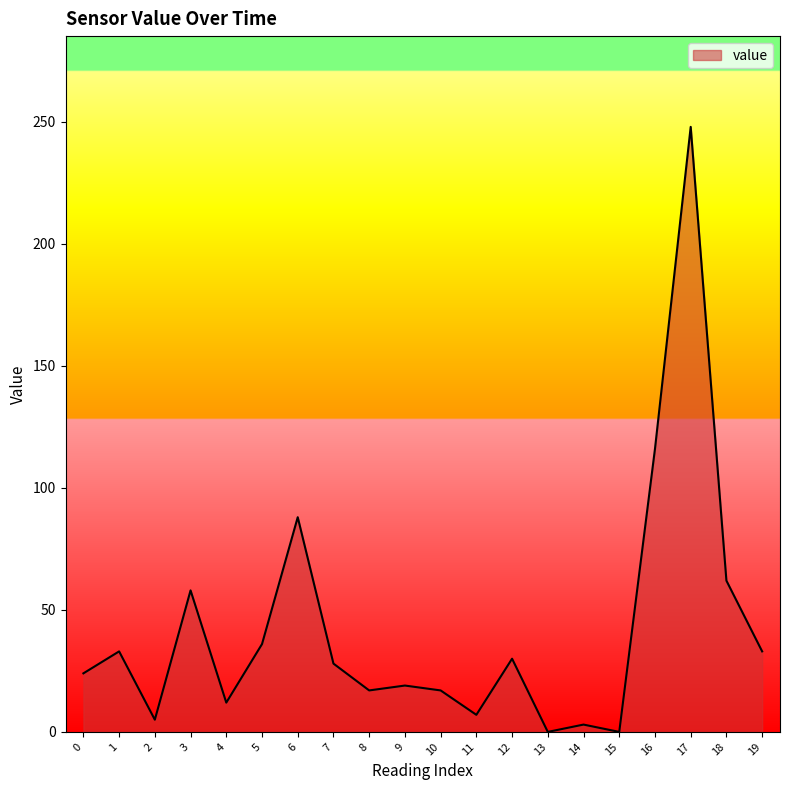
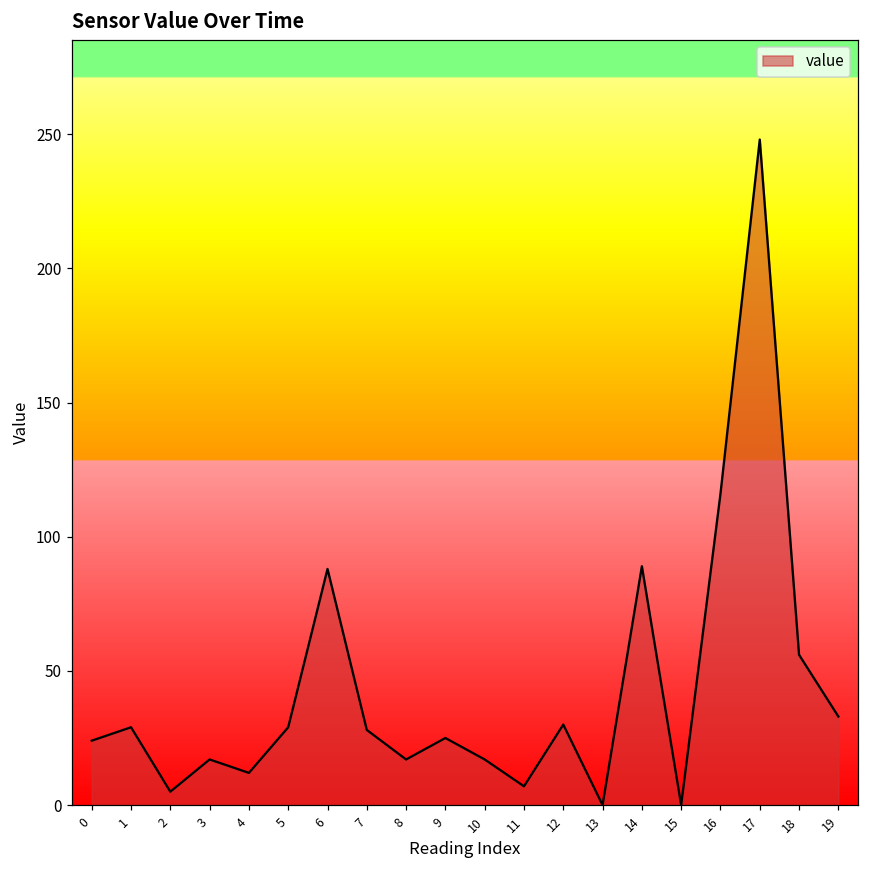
  {
    "0": 24,
-   "1": 33,
+   "1": 29,
    "2": 5,
-   "3": 58,
+   "3": 17,
    "4": 12,
-   "5": 36,
+   "5": 29,
    "6": 88,
    "7": 28,
    "8": 17,
-   "9": 19,
+   "9": 25,
    "10": 17,
    "11": 7,
    "12": 30,
    "13": 0,
-   "14": 3,
+   "14": 89,
    "15": 0,
    "16": 116,
    "17": 248,
-   "18": 62,
+   "18": 56,
    "19": 33
  }
